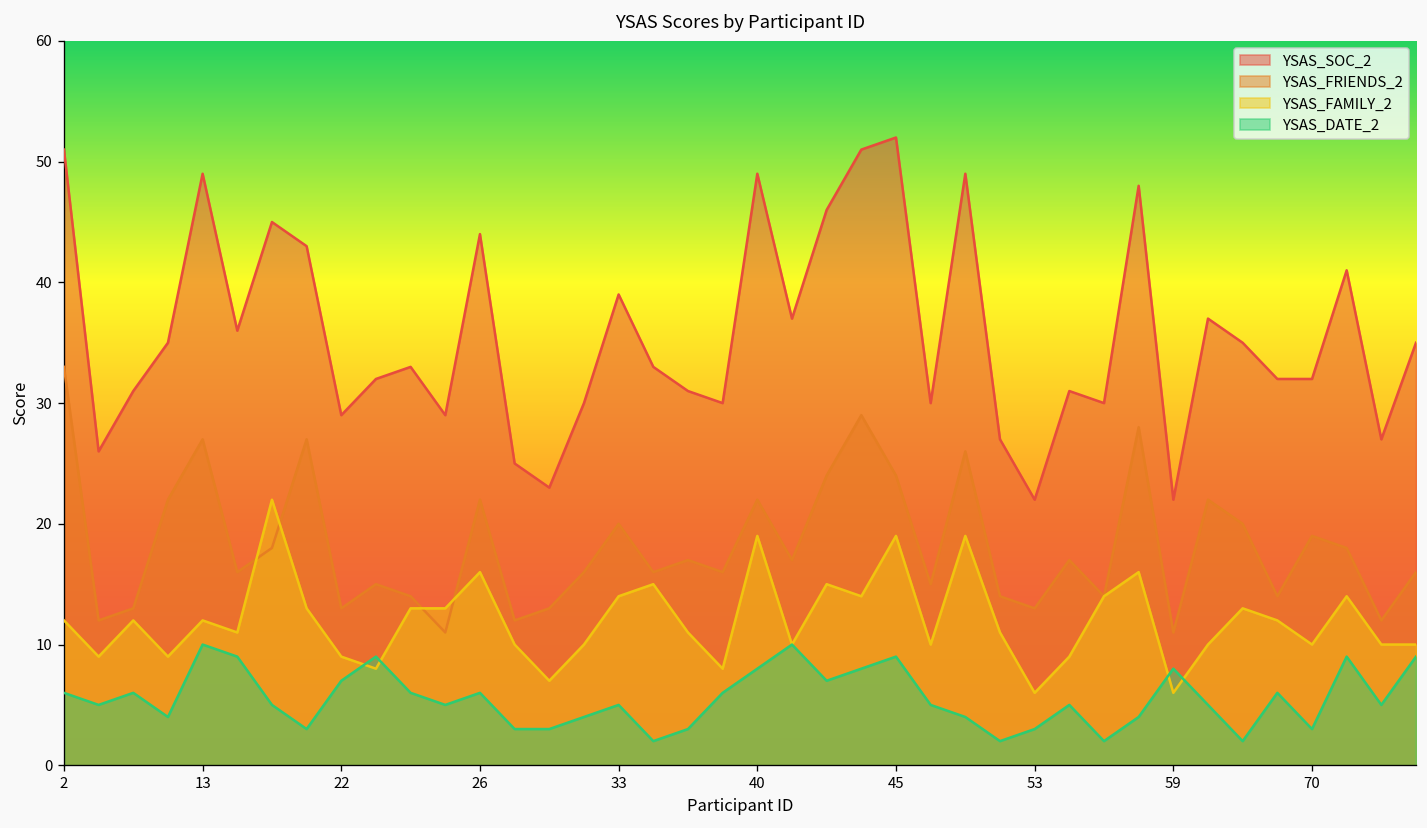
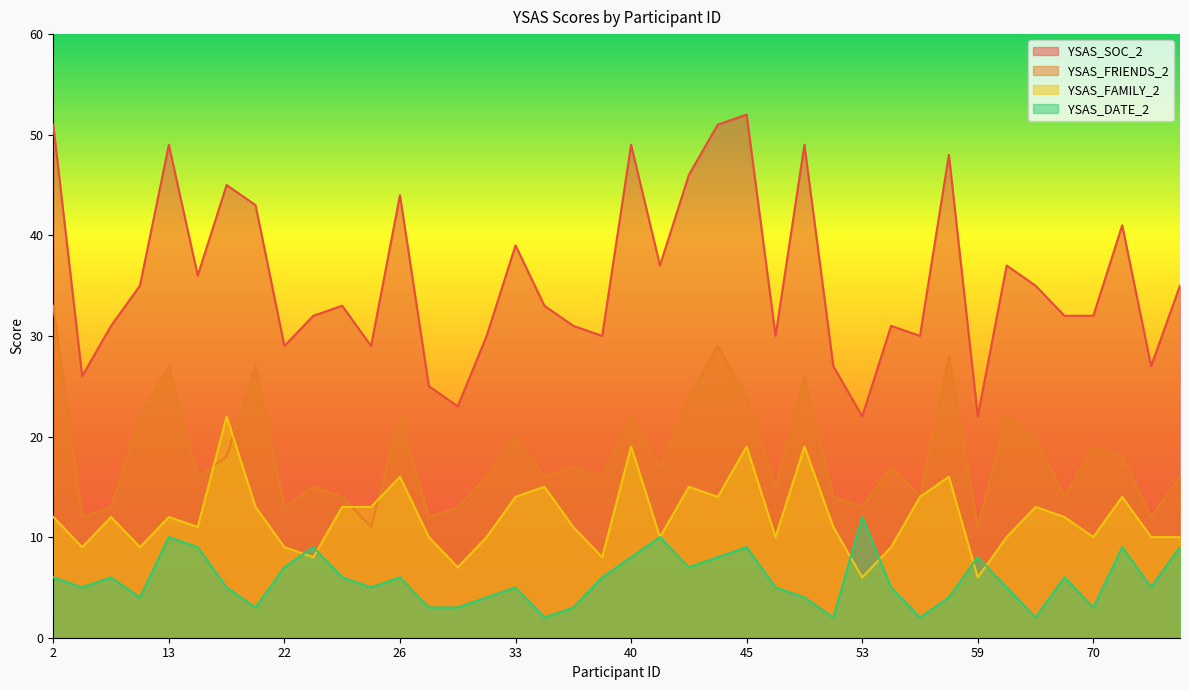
  {
    "YSAS_DATE_2": {
      "40": 8,
      "45": 9,
-     "53": 3,
+     "53": 12,
      "59": 8,
      "70": 3
    }
  }
